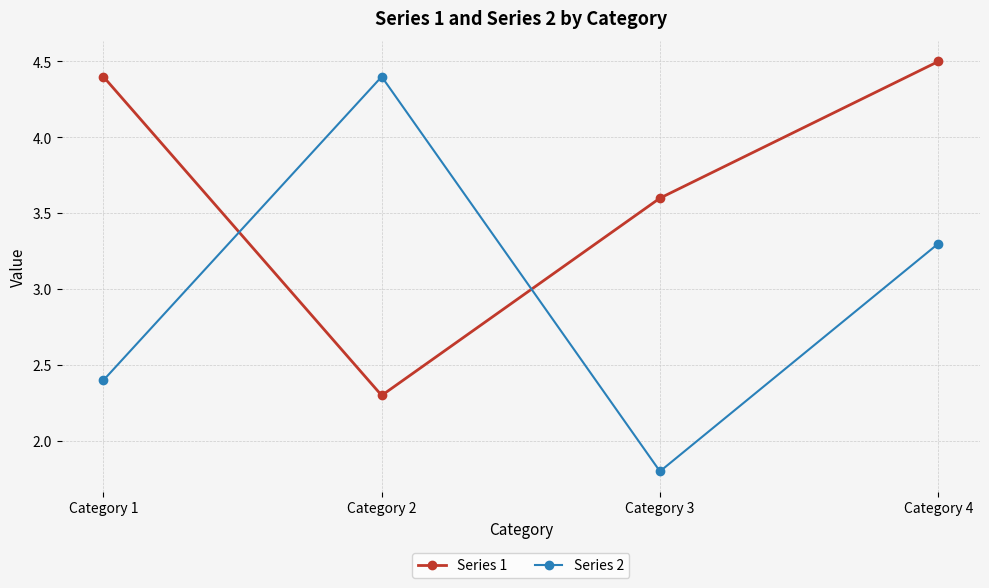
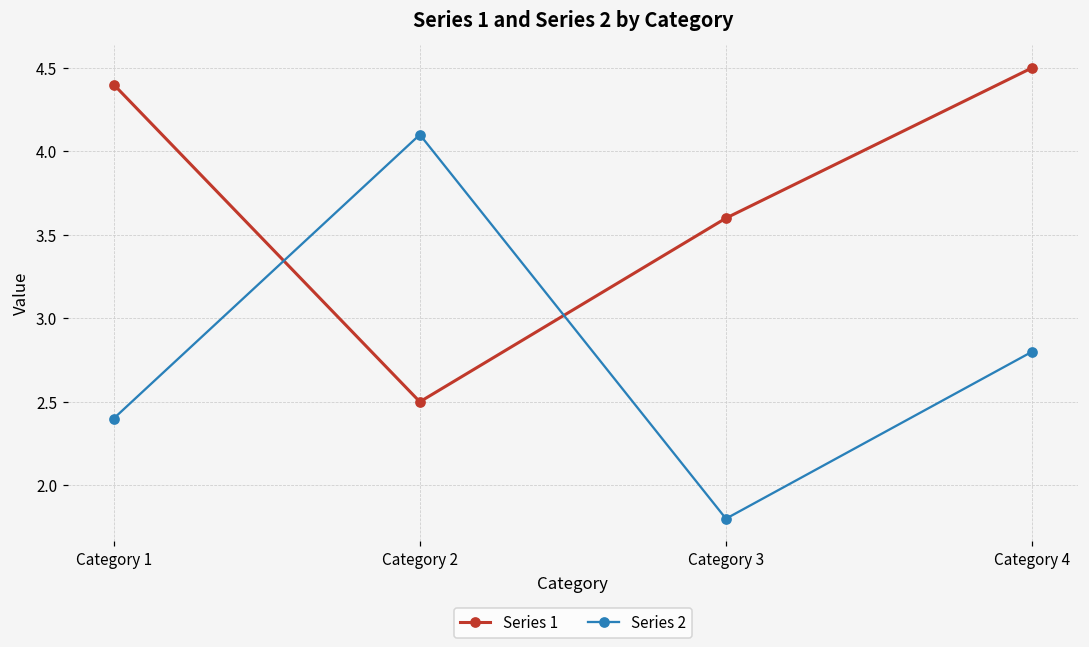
  {
    "Series 1": {
      "Category 1": 4.4,
-     "Category 2": 2.3,
+     "Category 2": 2.5,
      "Category 3": 3.6,
      "Category 4": 4.5
    },
    "Series 2": {
      "Category 1": 2.4,
-     "Category 2": 4.4,
+     "Category 2": 4.1,
      "Category 3": 1.8,
-     "Category 4": 3.3
+     "Category 4": 2.8
    }
  }
